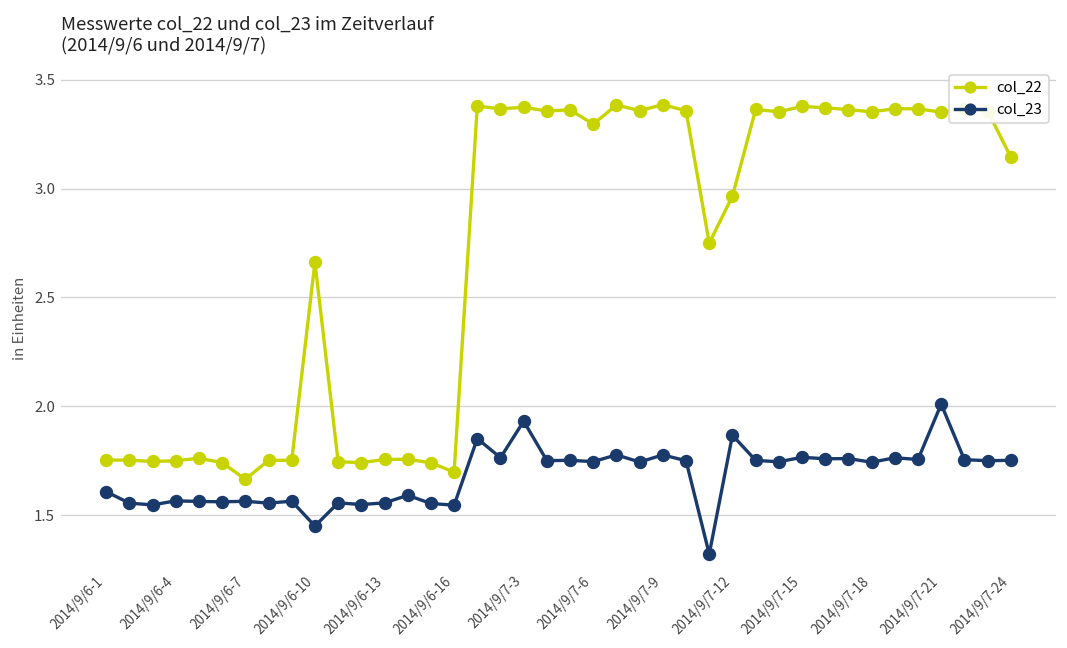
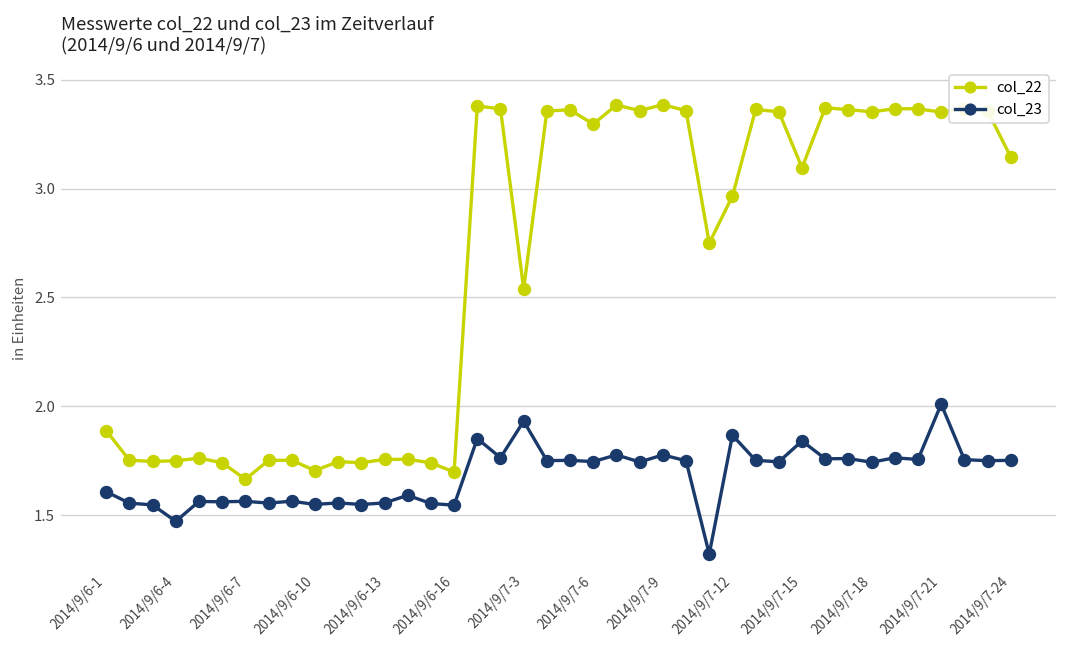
  {
    "col_22": {
-     "2014/9/6-1": 1.75,
+     "2014/9/6-1": 1.89,
      "2014/9/6-4": 1.75,
      "2014/9/6-7": 1.66,
-     "2014/9/6-10": 2.66,
+     "2014/9/6-10": 1.70,
      "2014/9/6-13": 1.76,
      "2014/9/6-16": 1.70,
-     "2014/9/7-3": 3.37,
+     "2014/9/7-3": 2.54,
      "2014/9/7-6": 3.30,
      "2014/9/7-9": 3.39,
      "2014/9/7-12": 2.97,
-     "2014/9/7-15": 3.38,
+     "2014/9/7-15": 3.10,
      "2014/9/7-18": 3.35,
      "2014/9/7-21": 3.35,
      "2014/9/7-24": 3.15
    },
    "col_23": {
      "2014/9/6-1": 1.61,
-     "2014/9/6-4": 1.57,
+     "2014/9/6-4": 1.47,
      "2014/9/6-7": 1.56,
-     "2014/9/6-10": 1.45,
+     "2014/9/6-10": 1.55,
      "2014/9/6-13": 1.56,
      "2014/9/6-16": 1.55,
      "2014/9/7-3": 1.93,
      "2014/9/7-6": 1.75,
      "2014/9/7-9": 1.78,
      "2014/9/7-12": 1.87,
-     "2014/9/7-15": 1.77,
+     "2014/9/7-15": 1.84,
      "2014/9/7-18": 1.74,
      "2014/9/7-21": 2.01,
      "2014/9/7-24": 1.75
    }
  }
